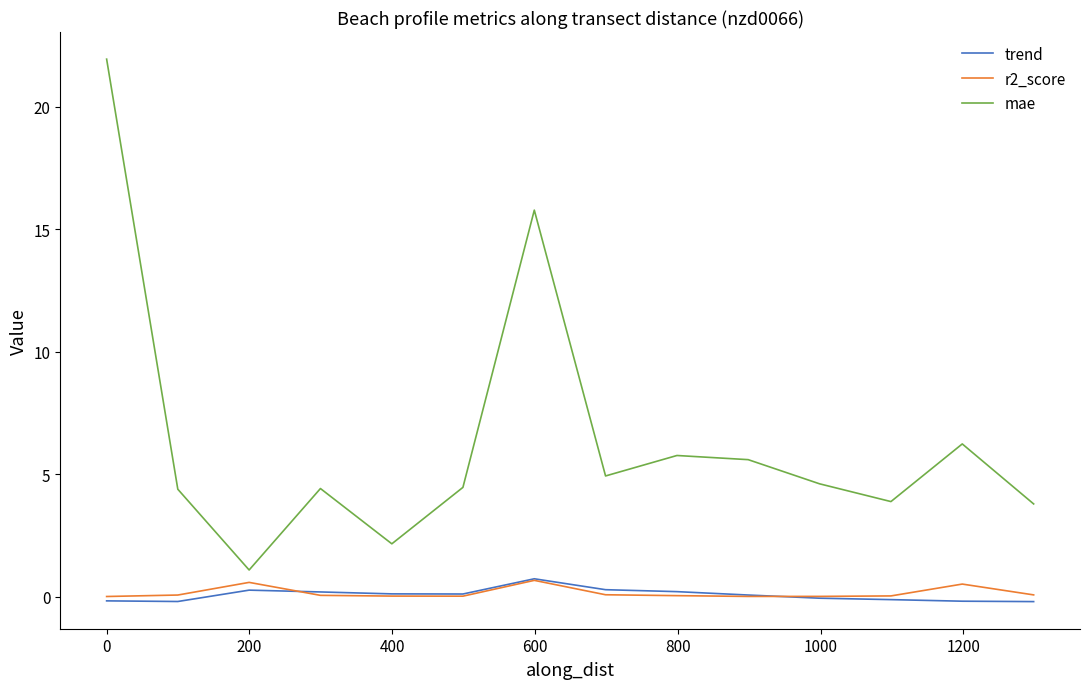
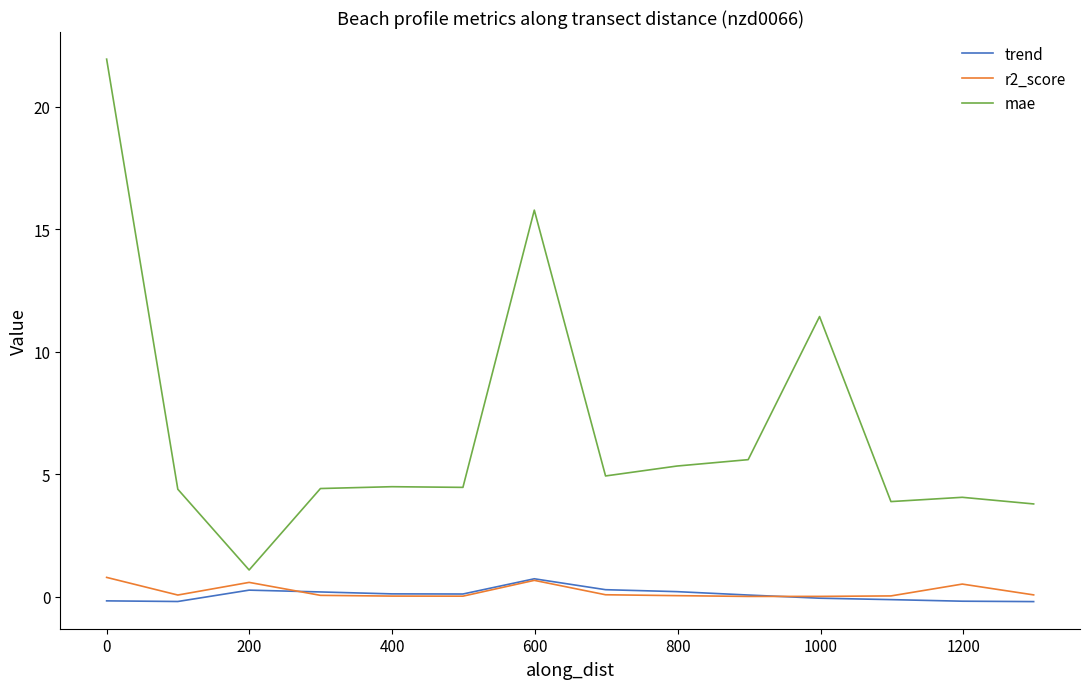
  {
    "trend": {
      "0": -0.2,
      "200": 0.3,
      "800": 0.2,
      "1200": -0.2
    },
    "r2_score": {
-     "0": 0.0,
+     "0": 0.8,
      "200": 0.6,
      "800": 0.0,
      "1200": 0.5
    },
    "mae": {
      "0": 22.0,
      "200": 1.1,
-     "400": 2.2,
+     "400": 4.5,
      "600": 15.8,
-     "800": 5.8,
-     "1000": 4.6,
-     "1200": 6.2
+     "800": 5.3,
+     "1000": 11.4,
+     "1200": 4.1
    }
  }
